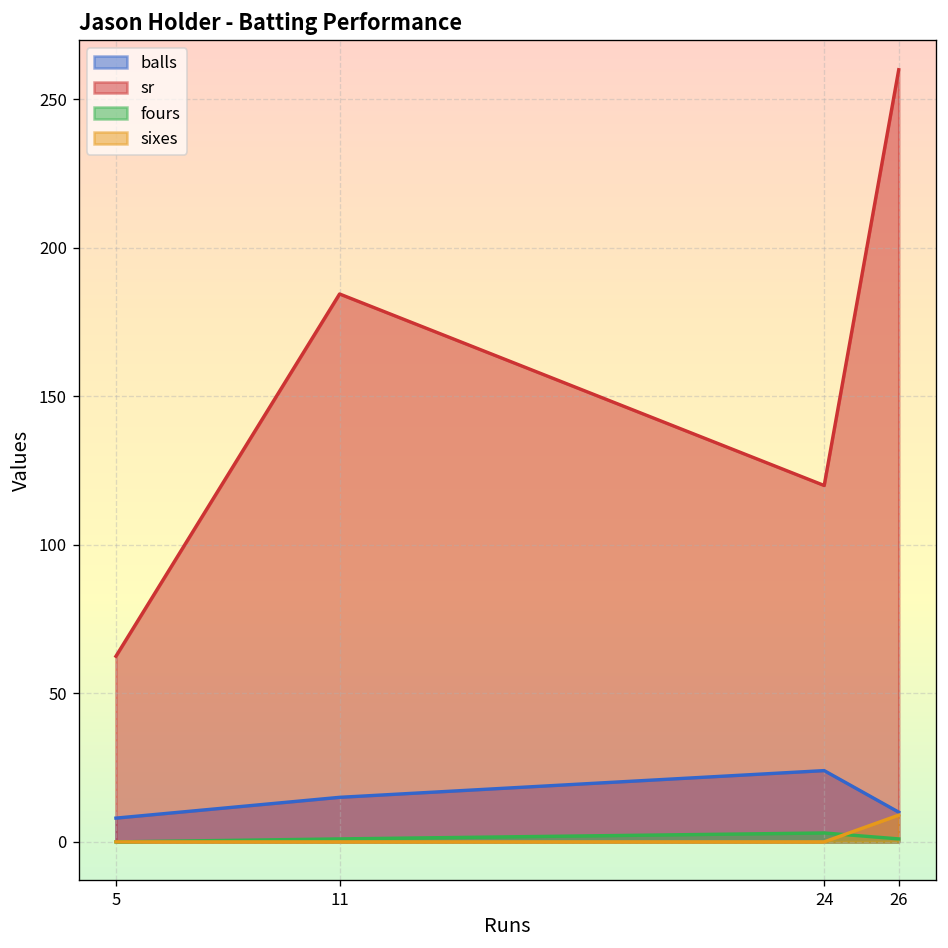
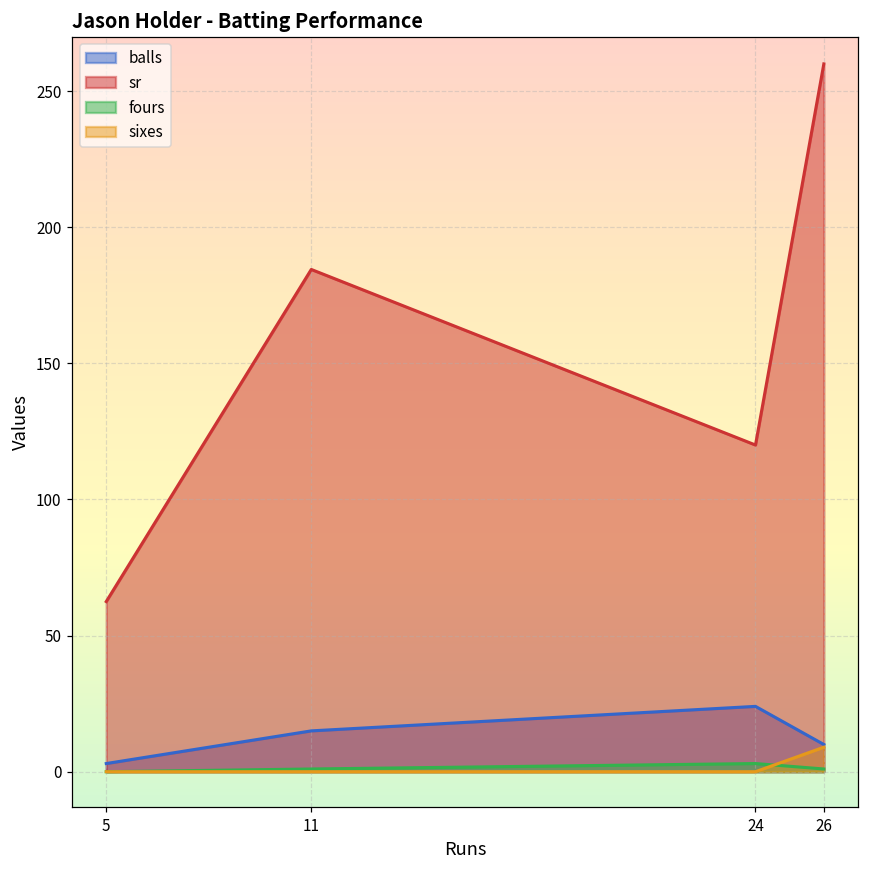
  {
    "balls": {
-     "5": 8,
+     "5": 3,
      "11": 15,
      "24": 24
    },
    "sr": {
      "5": 63,
      "11": 184,
      "24": 120,
      "26": 260
    },
    "fours": {
      "24": 3,
      "26": 1
    },
    "sixes": {
      "24": 0
    }
  }
